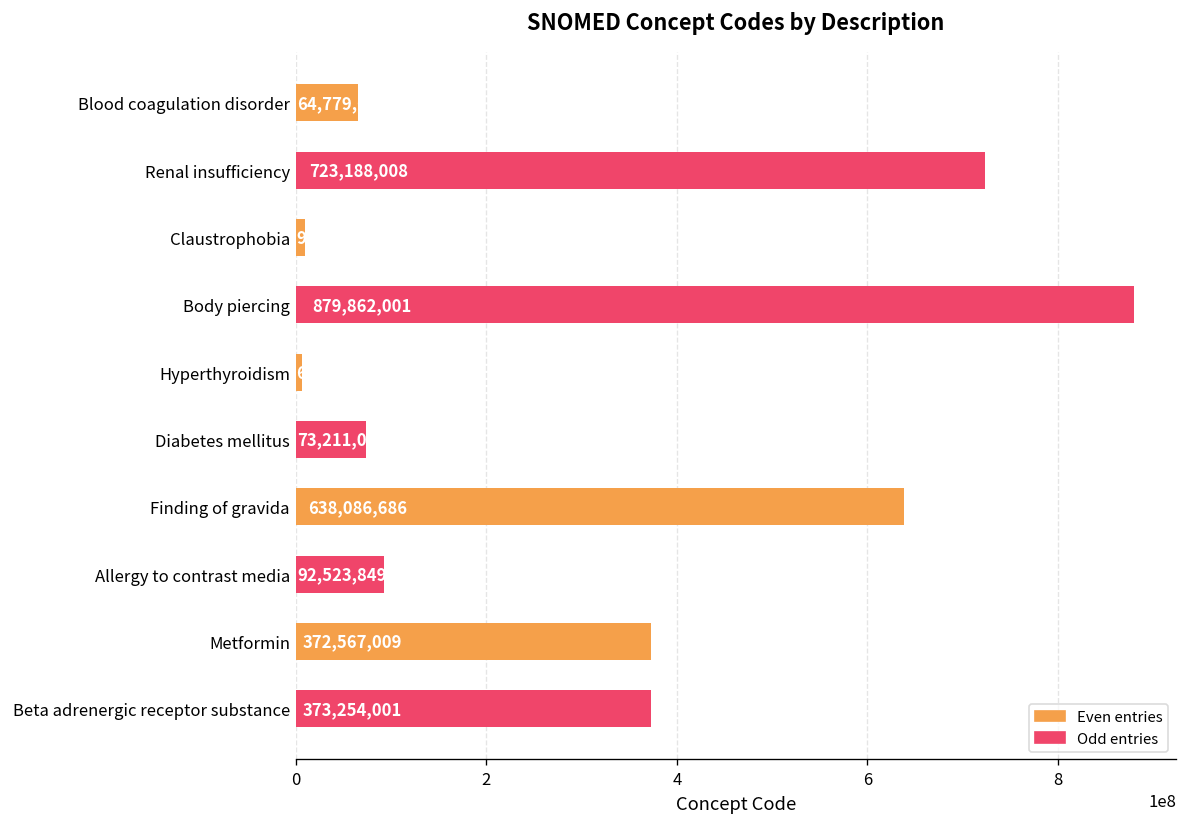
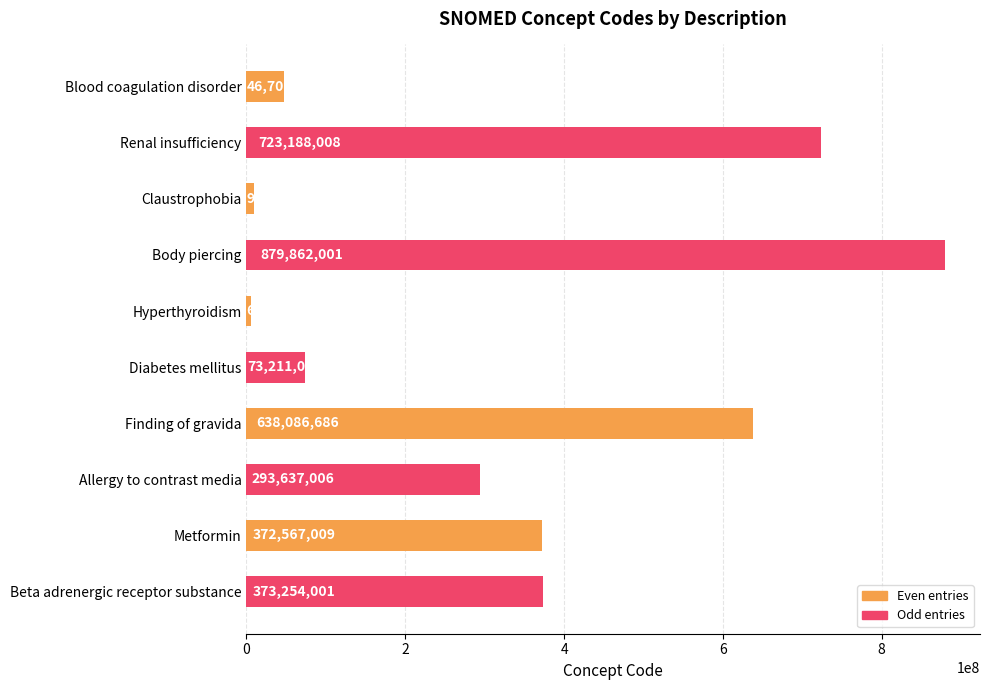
  {
-   "Blood coagulation disorder": "60000000",
+   "Blood coagulation disorder": "50000000",
    "Renal insufficiency": "723,188,008",
    "Body piercing": "879,862,001",
    "Diabetes mellitus": "73,211,009",
    "Finding of gravida": "638,086,686",
-   "Allergy to contrast media": "92,523,849",
+   "Allergy to contrast media": "293,637,006",
    "Metformin": "372,567,009",
    "Beta adrenergic receptor substance": "373,254,001"
  }
